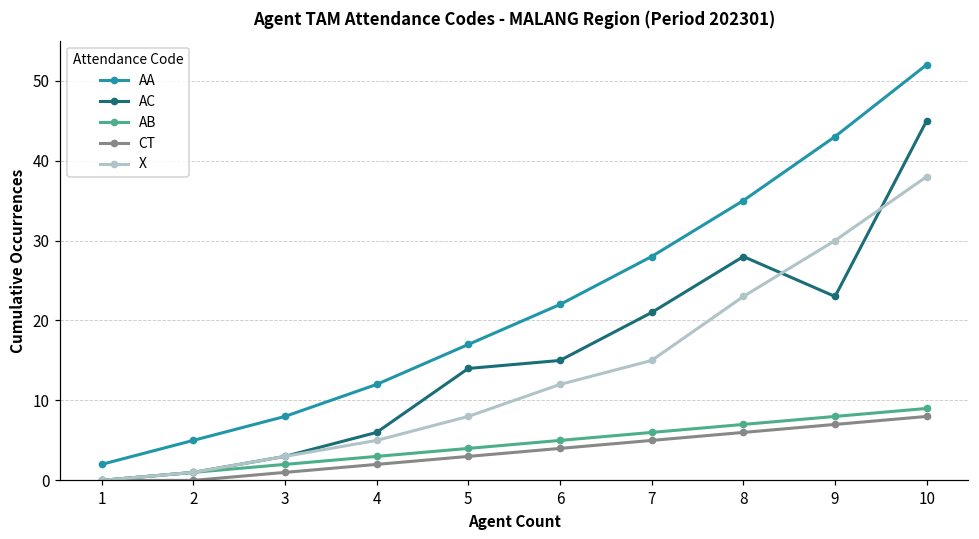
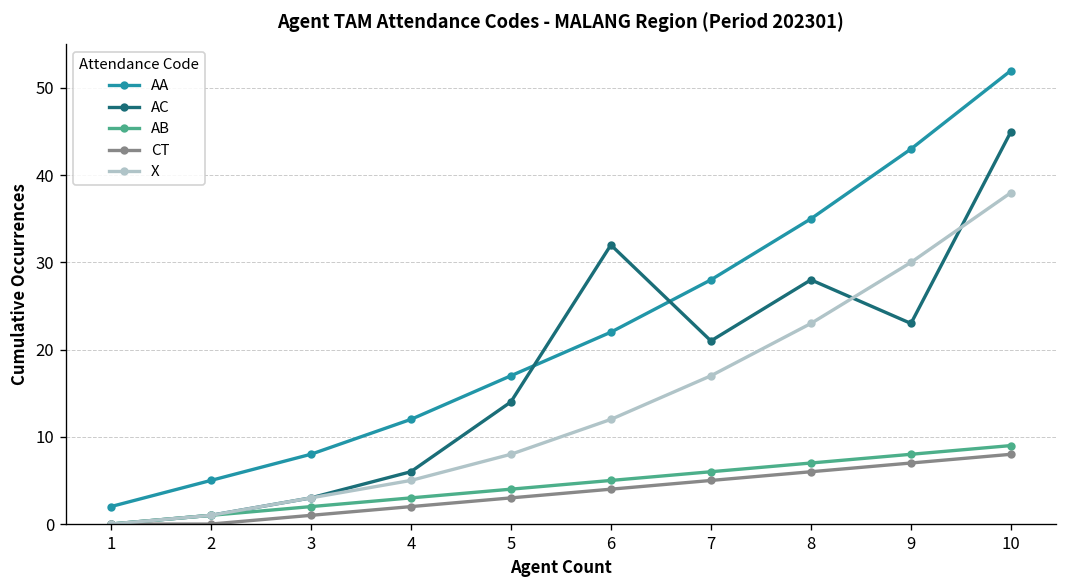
  {
    "AC": {
      "4": 6,
      "5": 14,
-     "6": 15,
+     "6": 32,
      "7": 21,
      "8": 28,
      "9": 23,
      "10": 45
    },
    "CT": {
      "2": 0,
      "3": 1,
      "4": 2,
      "5": 3,
      "6": 4,
      "7": 5,
      "8": 6,
      "9": 7,
      "10": 8
    },
    "X": {
      "4": 5,
      "5": 8,
      "6": 12,
-     "7": 15,
+     "7": 17,
      "8": 23,
      "9": 30,
      "10": 38
    }
  }
